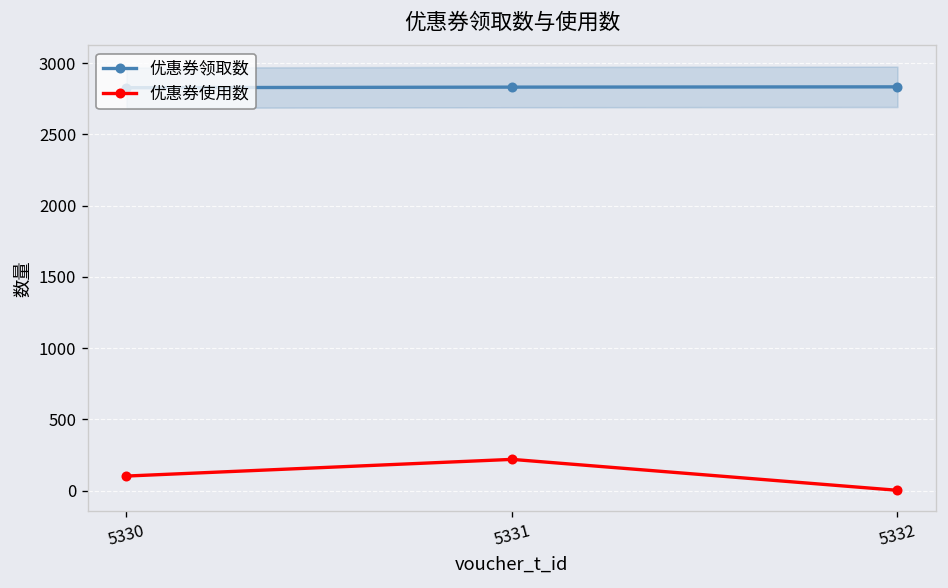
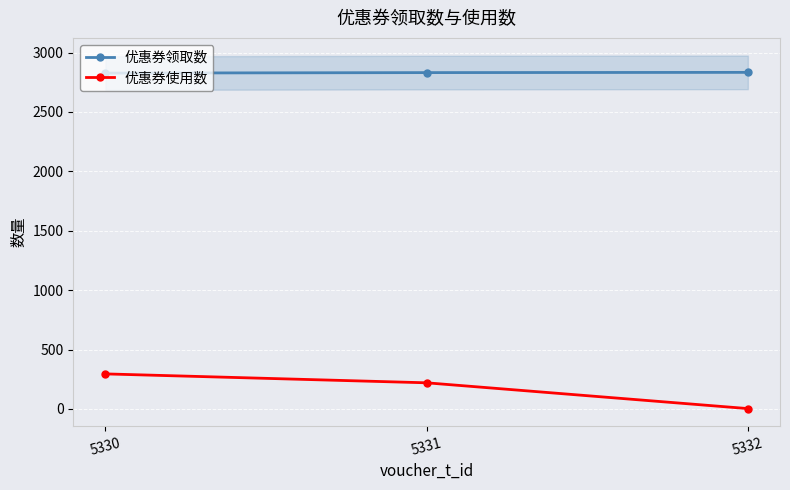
  {
    "优惠券使用数": {
-     "5330": 100,
+     "5330": 300,
      "5331": 220,
      "5332": 0
    }
  }
